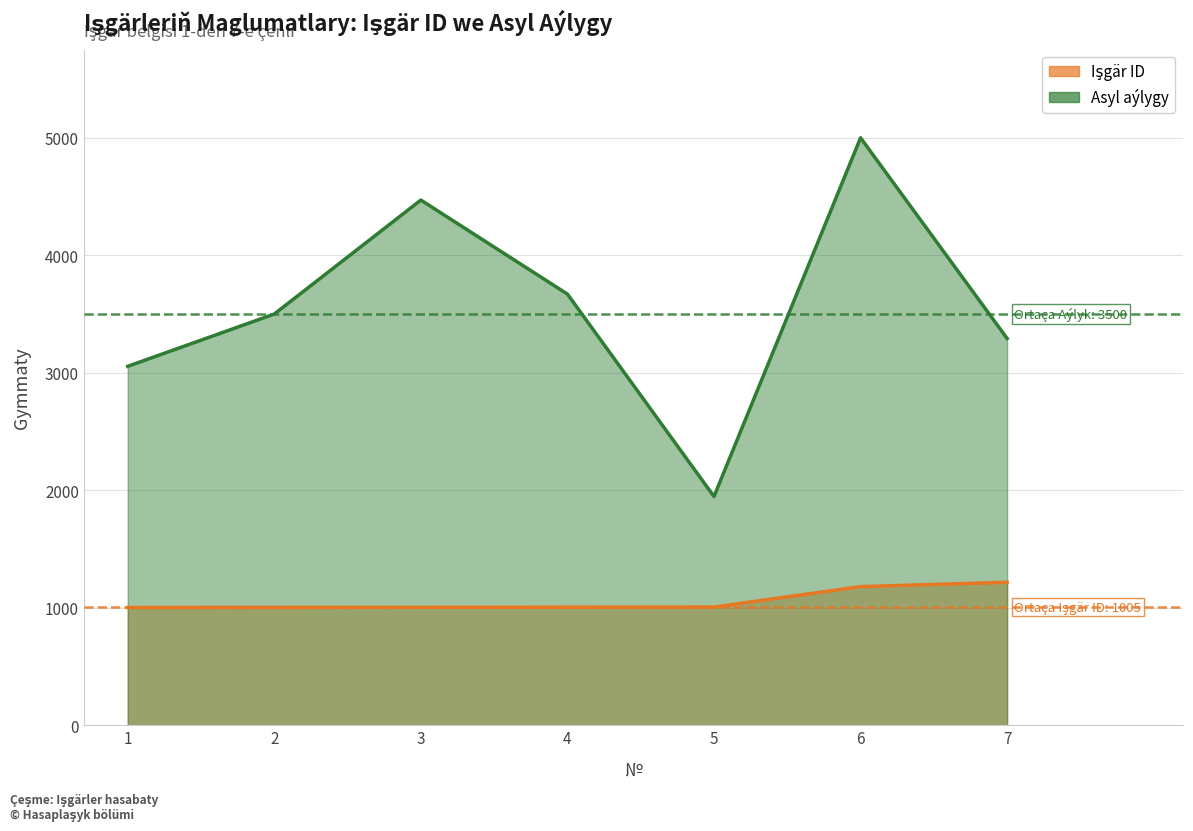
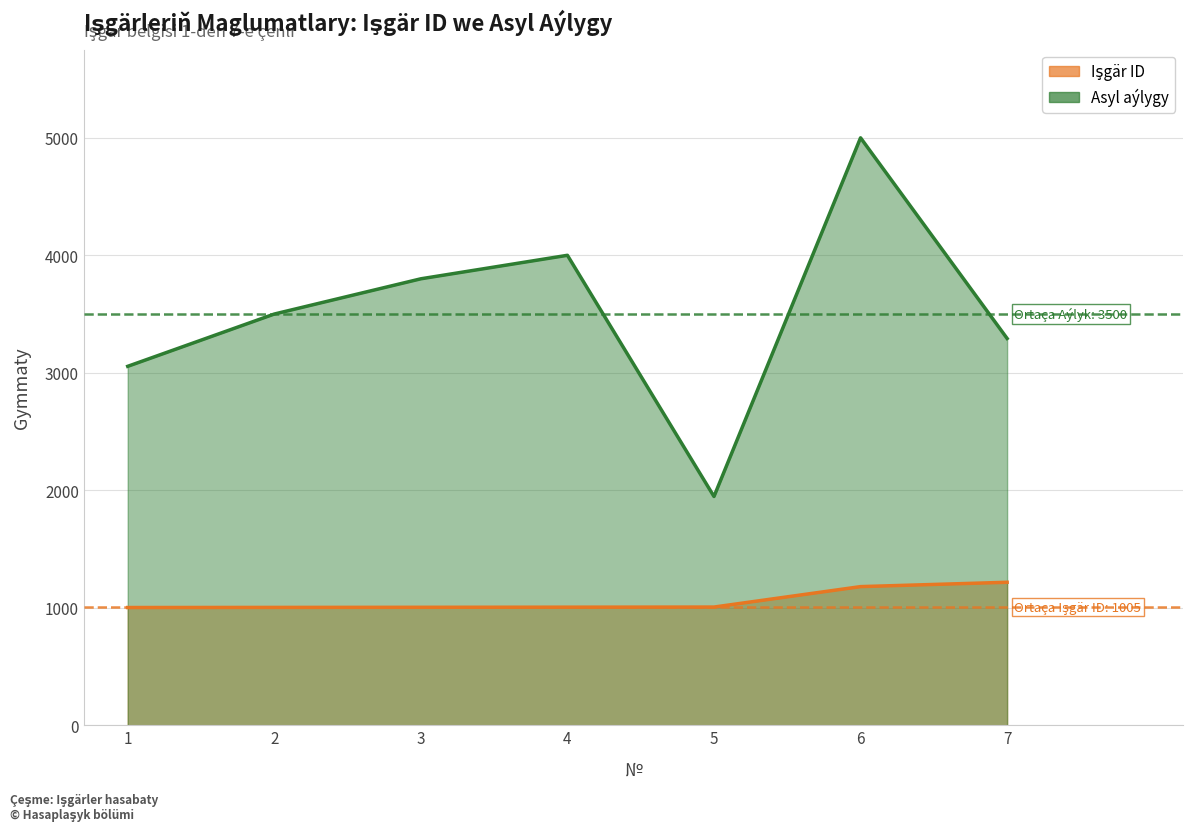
  {
    "Işgär ID": {
      "1": 1000,
      "2": 1000,
      "3": 1000,
      "4": 1010,
      "5": 1010,
      "6": 1180
    },
    "Asyl aýlygy": {
      "1": 3060,
      "2": 3500,
-     "3": 4470,
-     "4": 3670,
+     "3": 3800,
+     "4": 4000,
      "5": 1950,
      "6": 5000
    }
  }
